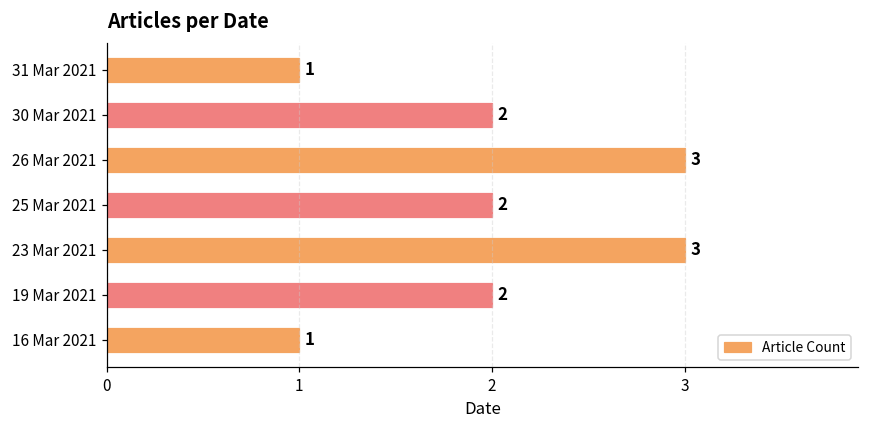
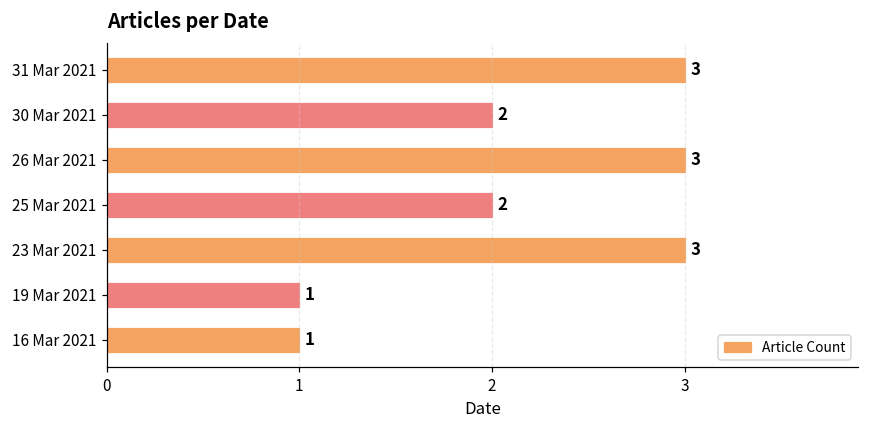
  {
-   "31 Mar 2021": 1,
+   "31 Mar 2021": 3,
    "30 Mar 2021": 2,
    "26 Mar 2021": 3,
    "25 Mar 2021": 2,
    "23 Mar 2021": 3,
-   "19 Mar 2021": 2,
+   "19 Mar 2021": 1,
    "16 Mar 2021": 1
  }
